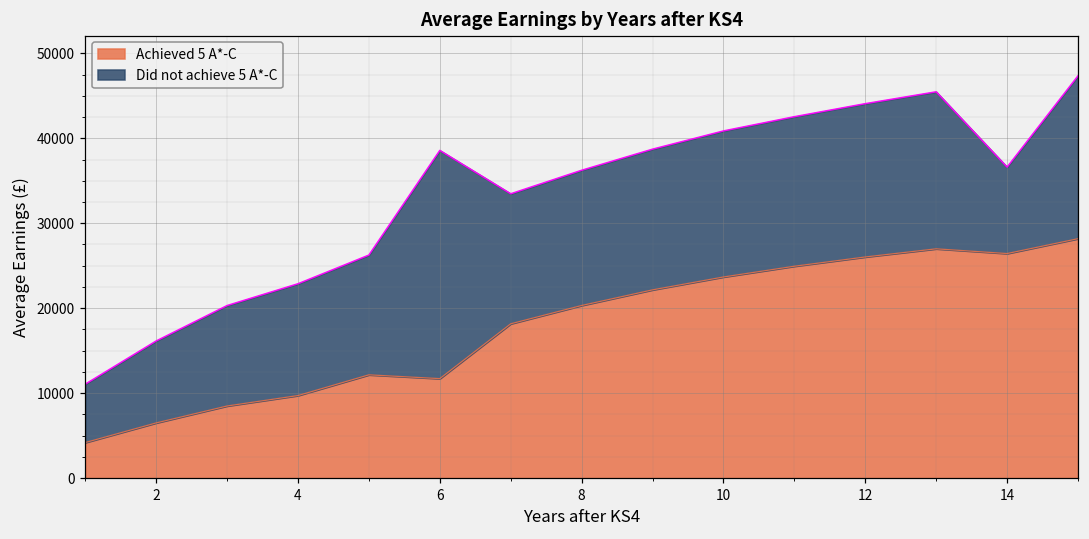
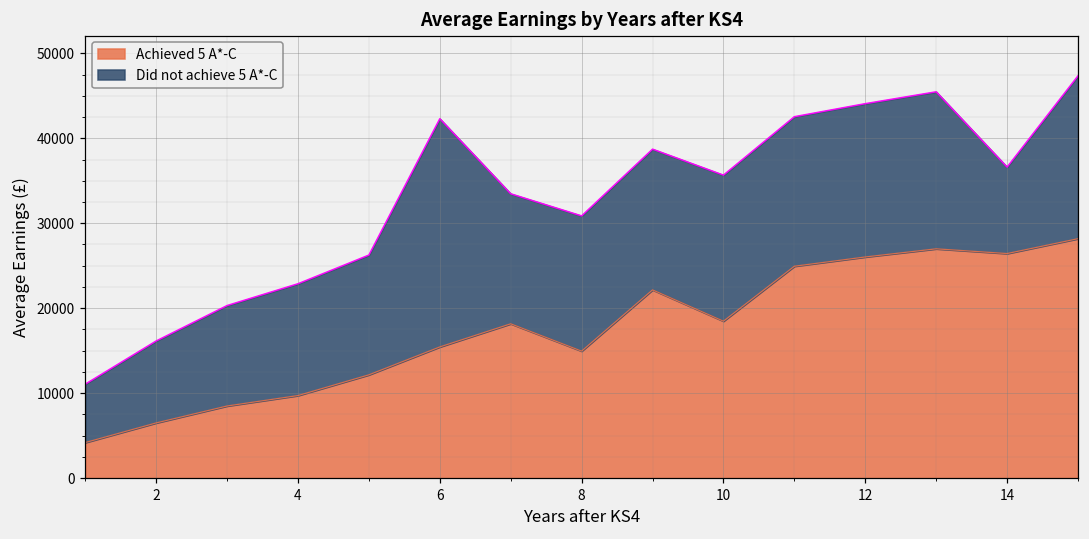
  {
    "Achieved 5 A*-C": {
      "2": 7000,
      "4": 10000,
-     "6": 12000,
-     "8": 20000,
-     "10": 24000,
+     "6": 15000,
+     "8": 15000,
+     "10": 18000,
      "12": 26000,
      "14": 26000
    },
    "Did not achieve 5 A*-C": {
      "2": 10000,
      "4": 13000,
      "6": 27000,
      "8": 16000,
      "10": 17000,
      "12": 18000,
      "14": 10000
    }
  }
